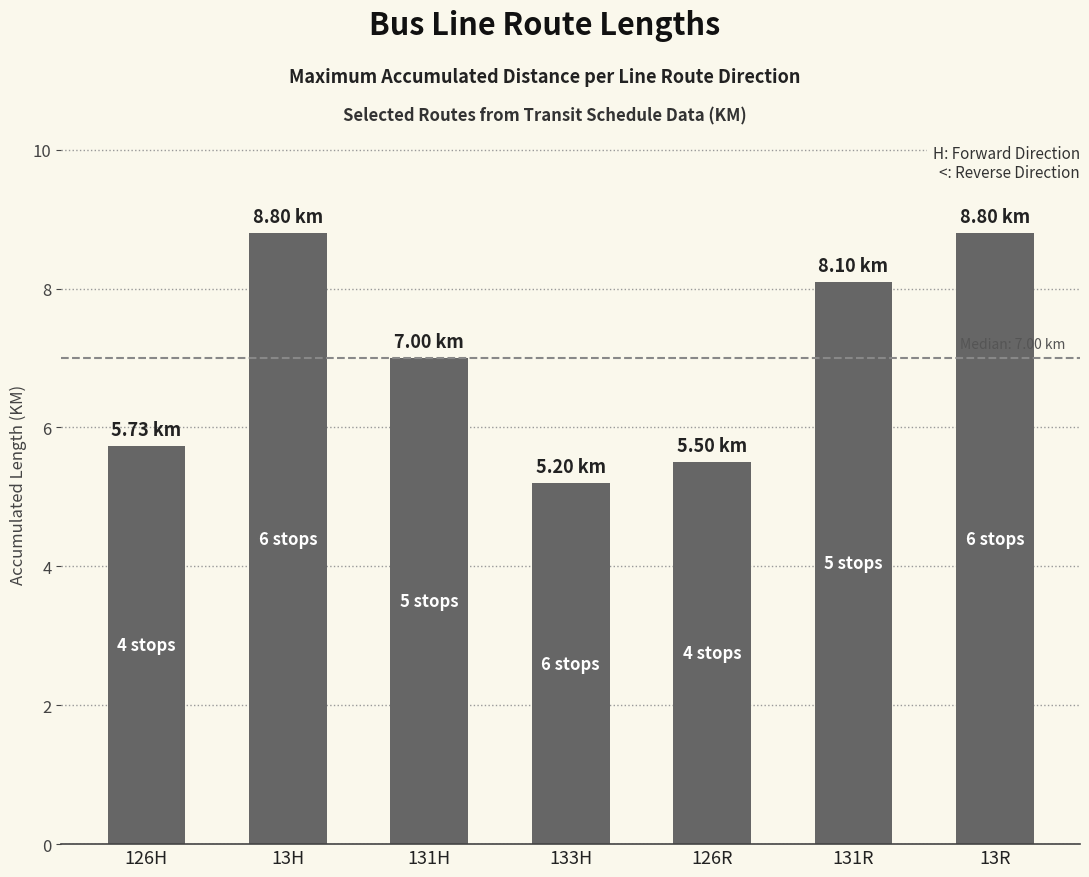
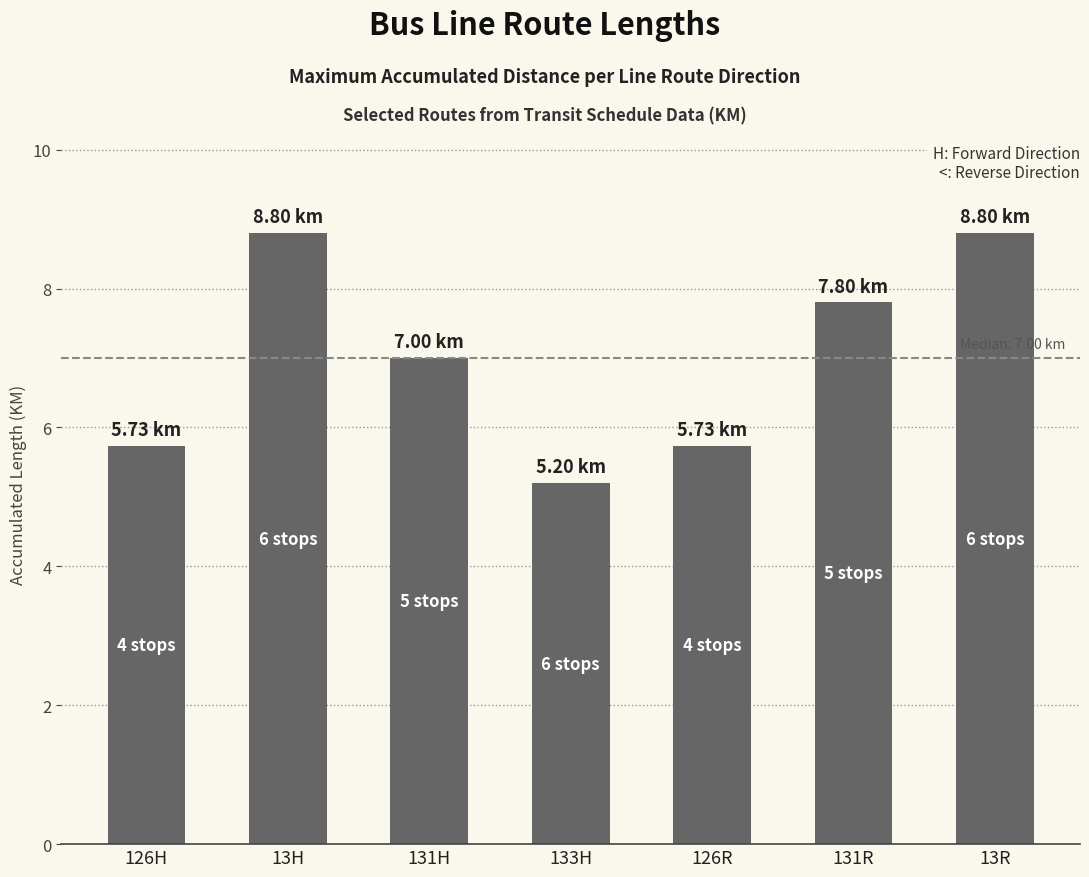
  {
    "126H": 5.73,
    "13H": 8.80,
    "131H": 7.00,
    "133H": 5.20,
-   "126R": 5.50,
-   "131R": 8.10,
+   "126R": 5.73,
+   "131R": 7.80,
    "13R": 8.80
  }
